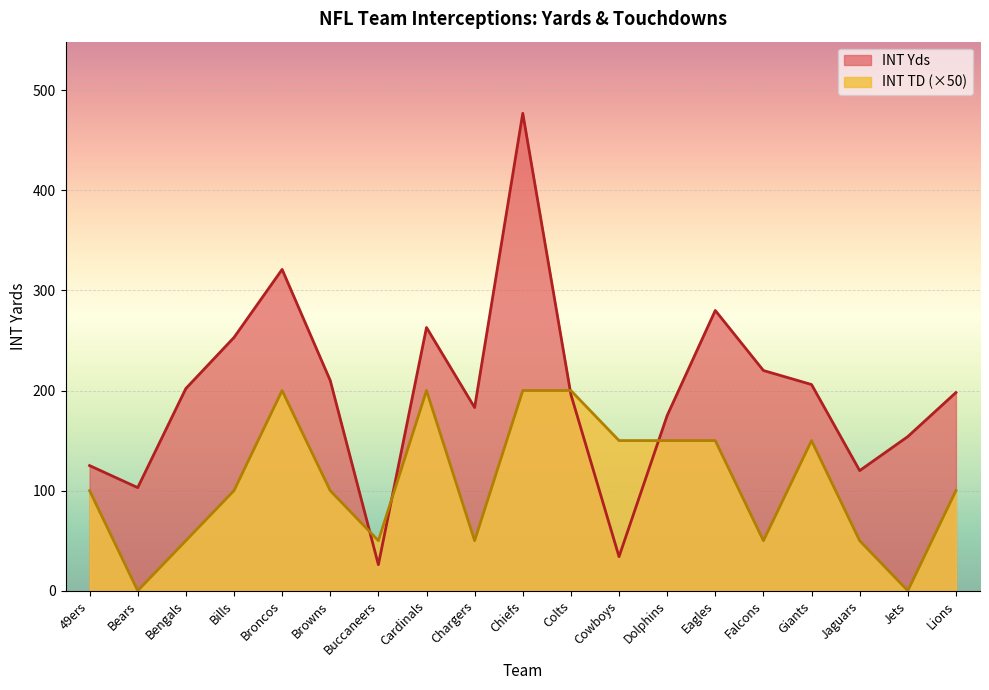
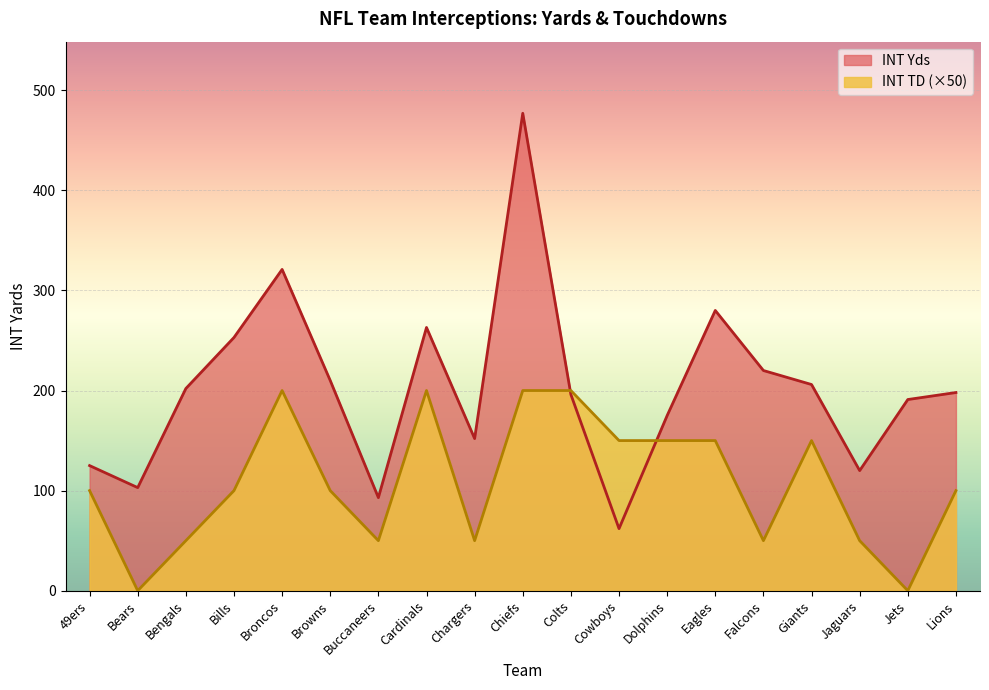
  {
    "INT Yds": {
      "49ers": 125,
      "Bears": 103,
      "Bengals": 202,
      "Bills": 253,
      "Broncos": 321,
      "Browns": 210,
-     "Buccaneers": 26,
+     "Buccaneers": 93,
      "Cardinals": 263,
-     "Chargers": 183,
+     "Chargers": 152,
      "Chiefs": 477,
      "Colts": 196,
-     "Cowboys": 34,
+     "Cowboys": 62,
      "Dolphins": 175,
      "Eagles": 280,
      "Falcons": 220,
      "Giants": 206,
      "Jaguars": 120,
-     "Jets": 154,
+     "Jets": 191,
      "Lions": 198
    },
    "INT TD (×50)": {
      "49ers": 100,
      "Bears": 0,
      "Bengals": 50,
      "Bills": 100,
      "Broncos": 200,
      "Browns": 100,
      "Buccaneers": 50,
      "Cardinals": 200,
      "Chargers": 50,
      "Chiefs": 200,
      "Colts": 200,
      "Cowboys": 150,
      "Dolphins": 150,
      "Eagles": 150,
      "Falcons": 50,
      "Giants": 150,
      "Jaguars": 50,
      "Jets": 0,
      "Lions": 100
    }
  }
